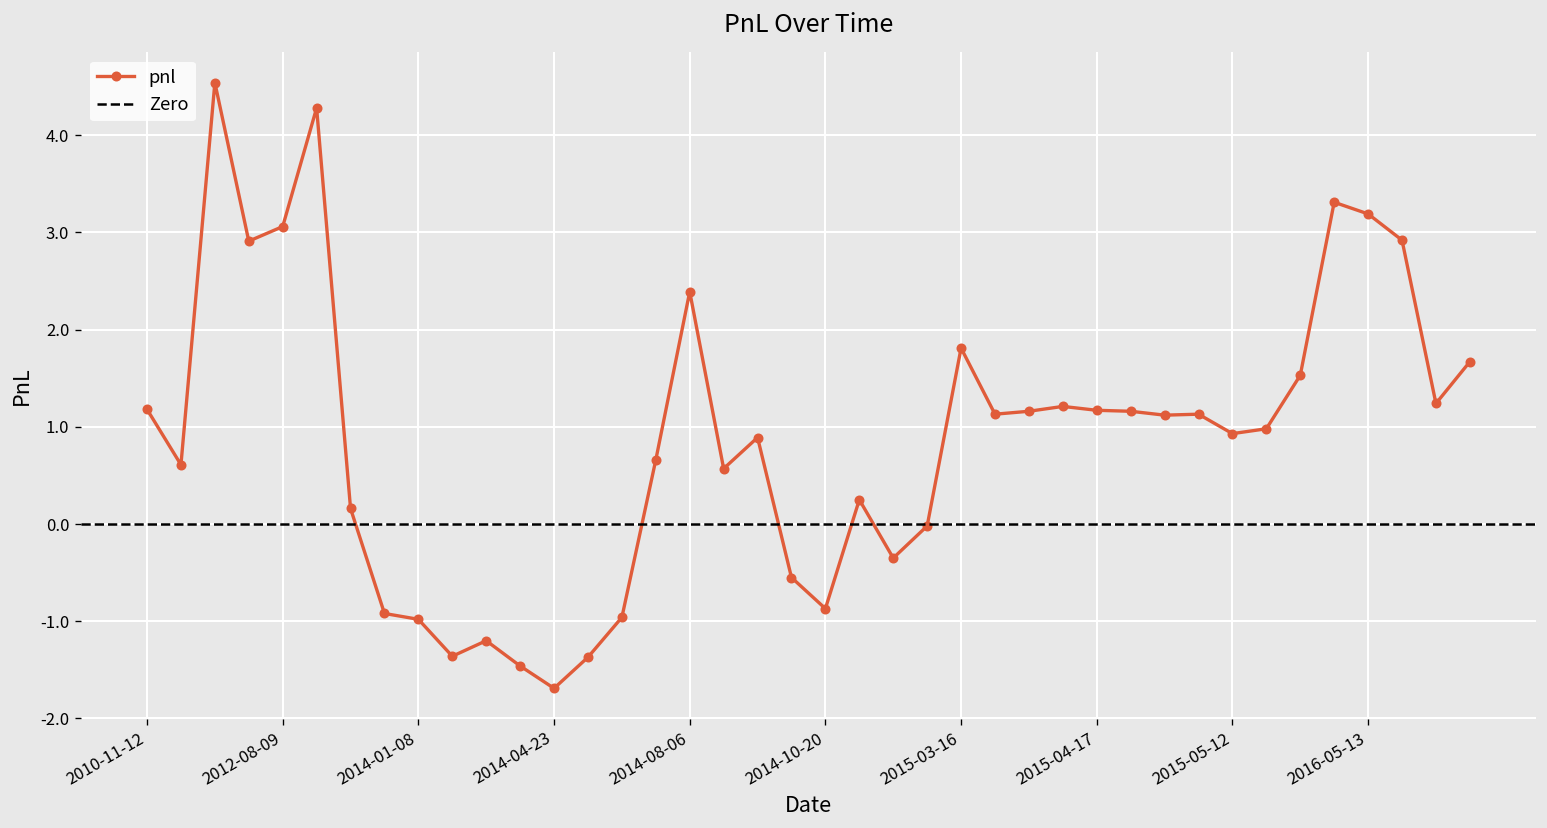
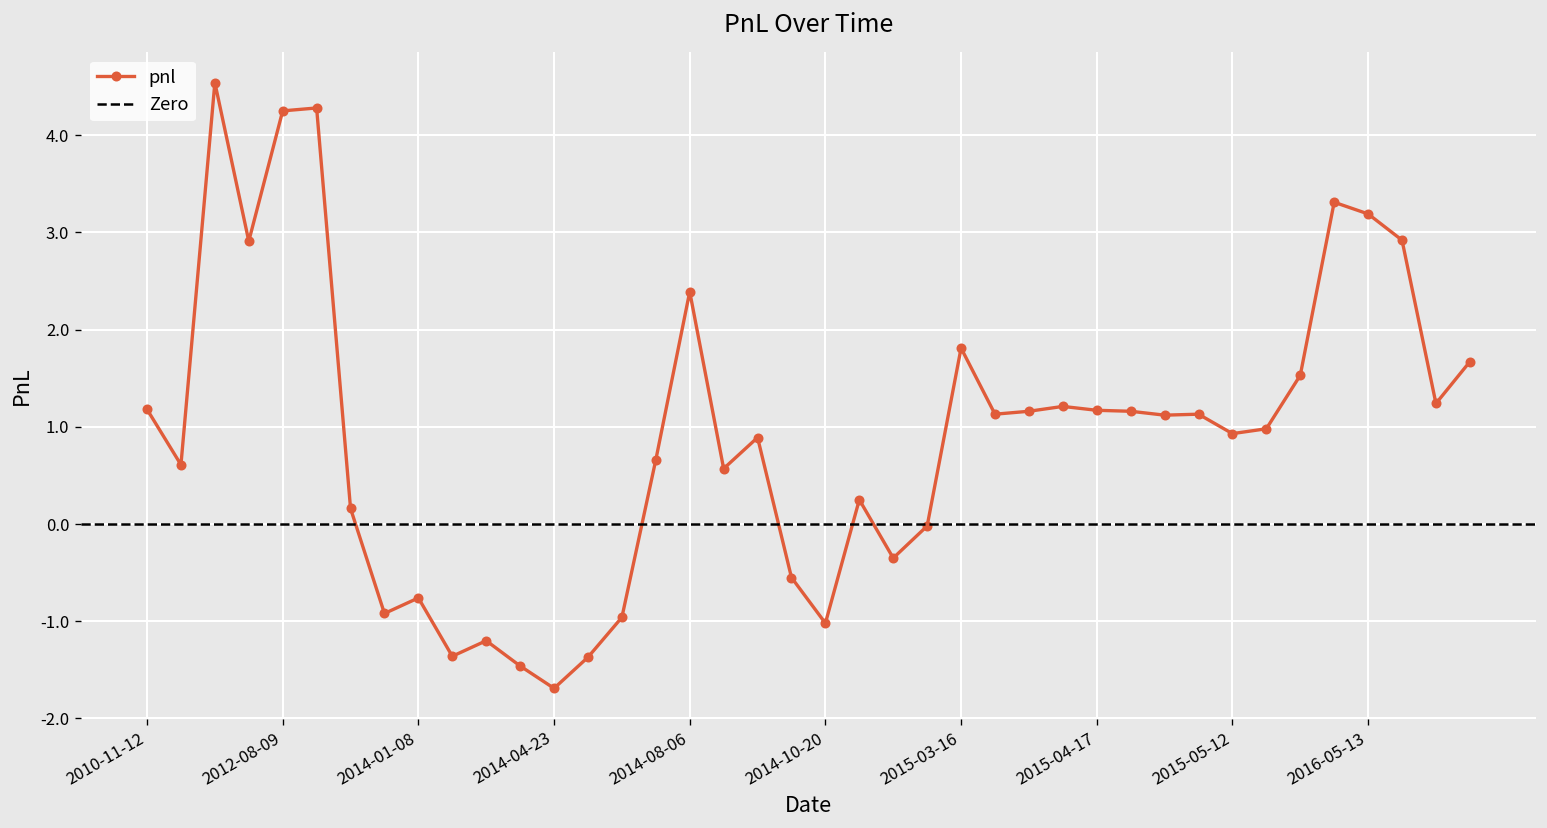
  {
    "2010-11-12": 1.2,
-   "2012-08-09": 3.1,
-   "2014-01-08": -1.0,
+   "2012-08-09": 4.3,
+   "2014-01-08": -0.8,
    "2014-04-23": -1.7,
    "2014-08-06": 2.4,
-   "2014-10-20": -0.9,
+   "2014-10-20": -1.0,
    "2015-03-16": 1.8,
    "2015-04-17": 1.2,
    "2015-05-12": 0.9,
    "2016-05-13": 3.2
  }
